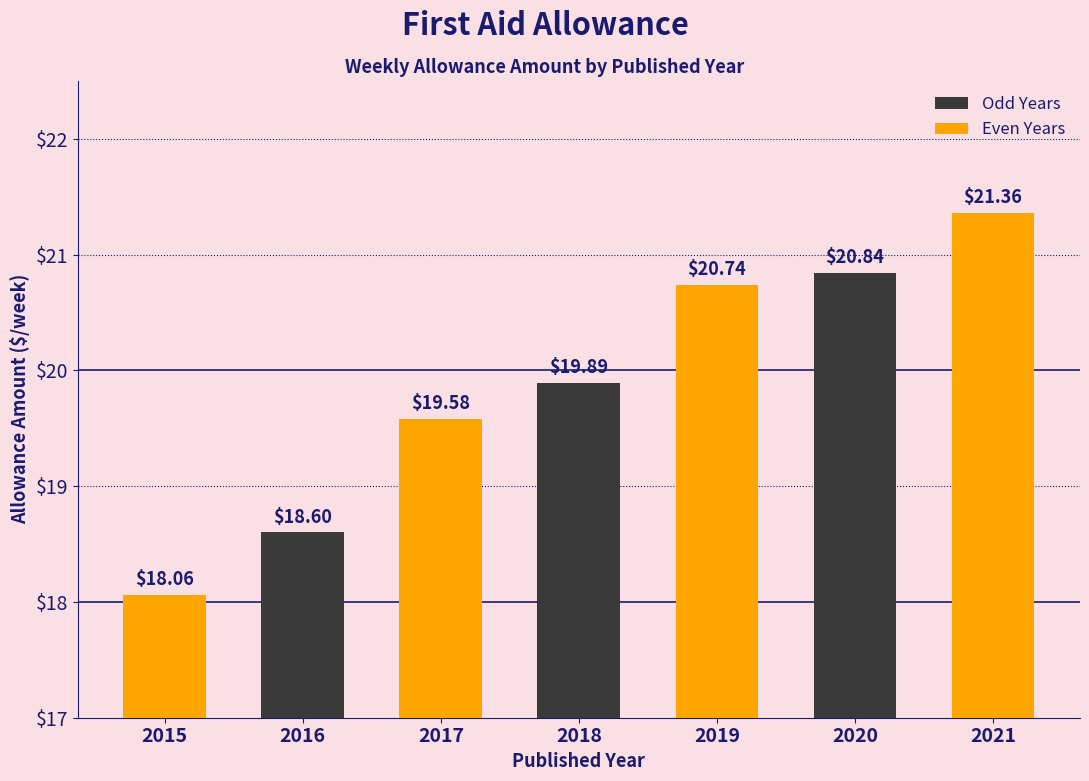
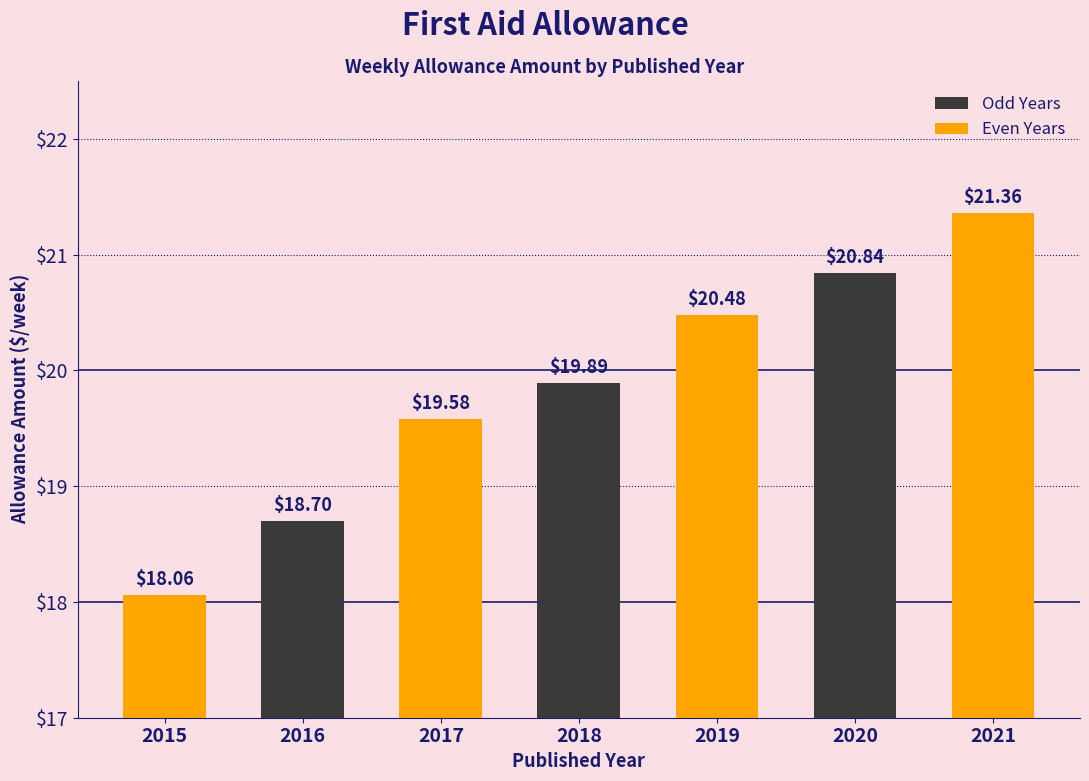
  {
    "Odd Years": {
-     "2016": "$18.60",
+     "2016": "$18.70",
      "2018": "$19.89",
      "2020": "$20.84"
    },
    "Even Years": {
      "2015": "$18.06",
      "2017": "$19.58",
-     "2019": "$20.74",
+     "2019": "$20.48",
      "2021": "$21.36"
    }
  }
